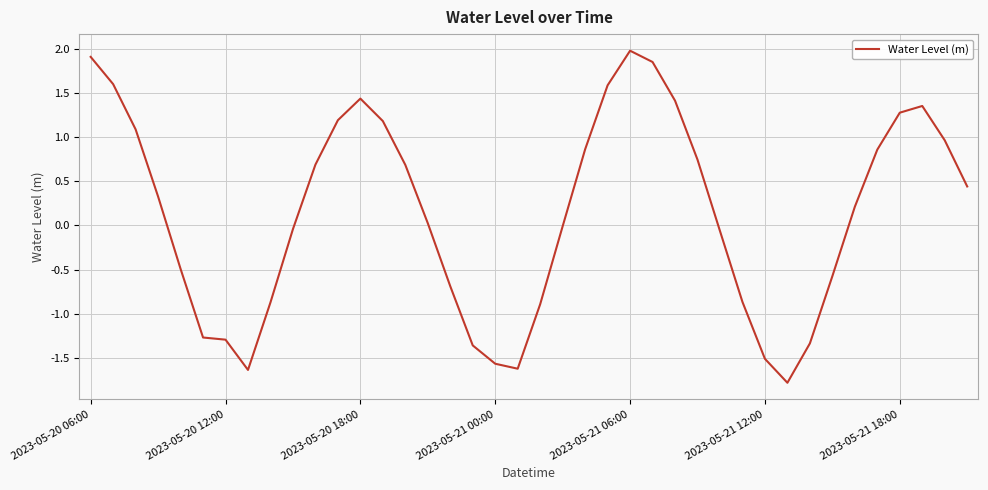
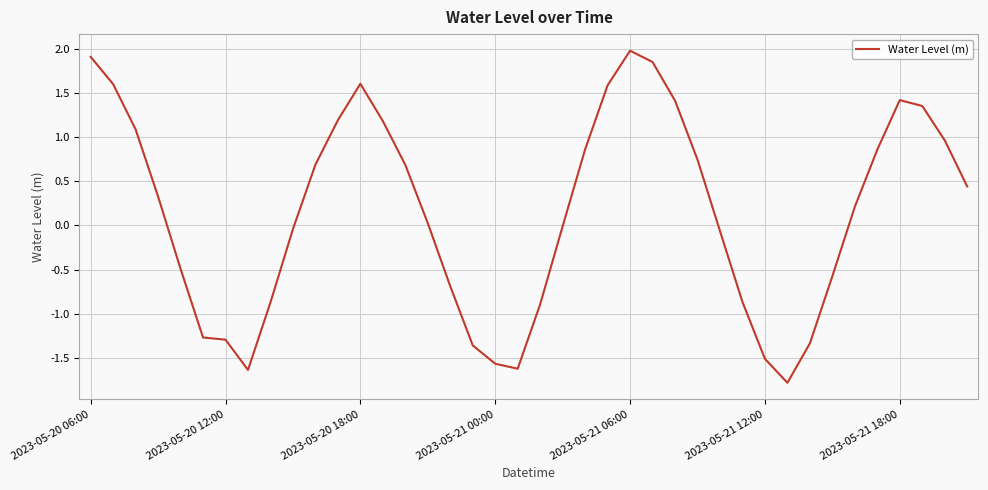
  {
    "2023-05-20 06:00": 1.9,
    "2023-05-20 12:00": -1.3,
-   "2023-05-20 18:00": 1.4,
+   "2023-05-20 18:00": 1.6,
    "2023-05-21 00:00": -1.6,
    "2023-05-21 06:00": 2.0,
    "2023-05-21 12:00": -1.5,
-   "2023-05-21 18:00": 1.3
+   "2023-05-21 18:00": 1.4
  }
